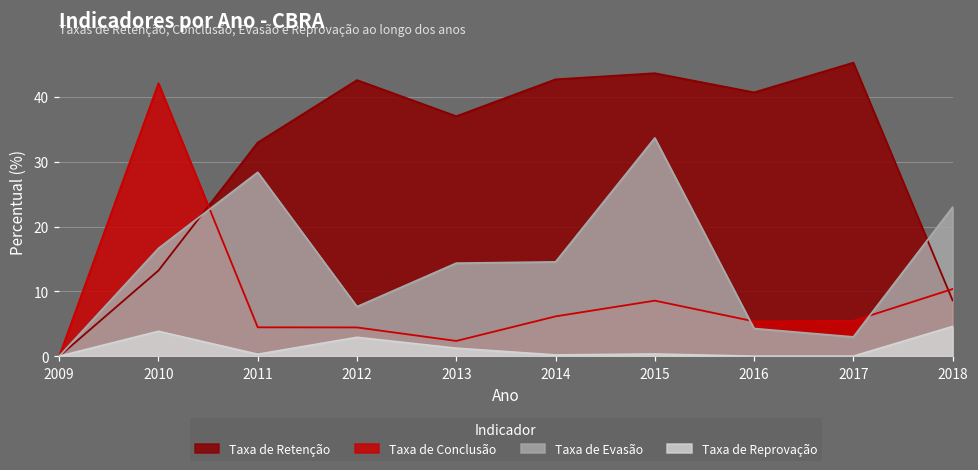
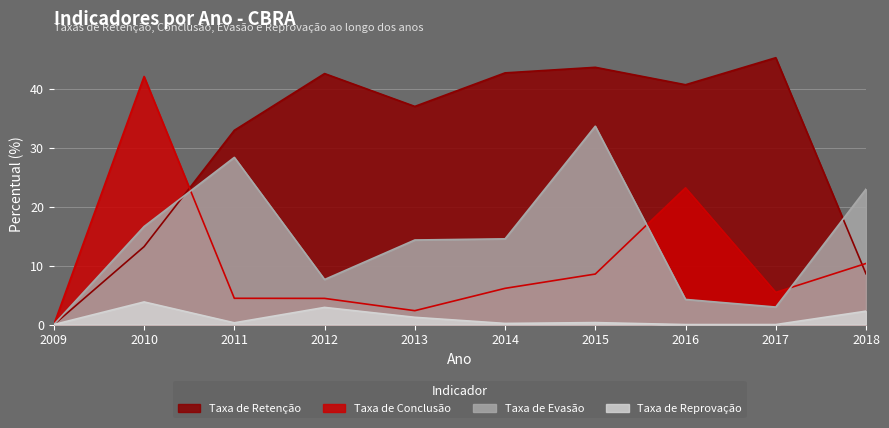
  {
    "Taxa de Retenção": {
      "2010": 13,
      "2011": 33,
      "2012": 43,
      "2013": 37,
      "2014": 43,
      "2015": 44,
      "2016": 41,
      "2017": 45,
      "2018": 9
    },
    "Taxa de Conclusão": {
      "2010": 42,
      "2011": 4,
      "2012": 4,
      "2013": 2,
      "2014": 6,
      "2015": 9,
-     "2016": 5,
+     "2016": 23,
      "2017": 5,
      "2018": 10
    },
    "Taxa de Evasão": {
      "2010": 17,
      "2011": 28,
      "2012": 8,
      "2013": 14,
      "2014": 15,
      "2015": 34,
      "2016": 4,
      "2017": 3,
      "2018": 23
    },
    "Taxa de Reprovação": {
      "2010": 4,
      "2011": 0,
      "2012": 3,
      "2013": 1,
      "2014": 0,
      "2015": 0,
      "2016": 0,
      "2017": 0,
-     "2018": 5
+     "2018": 2
    }
  }
